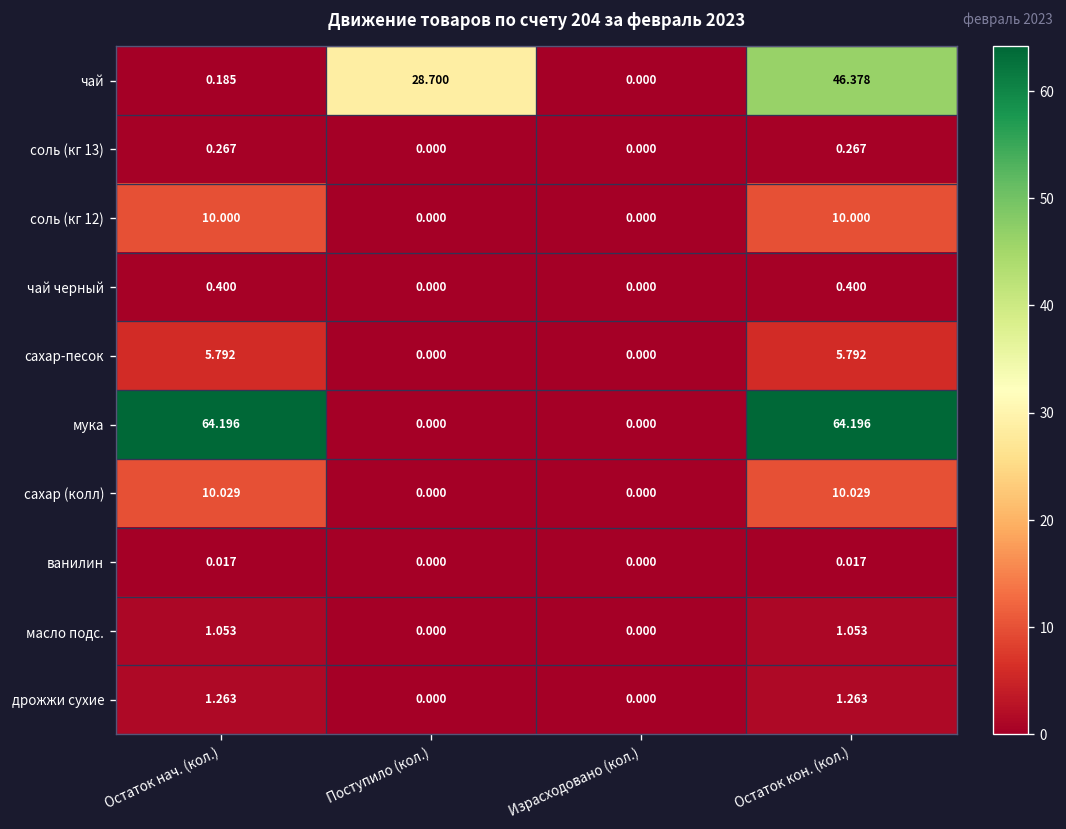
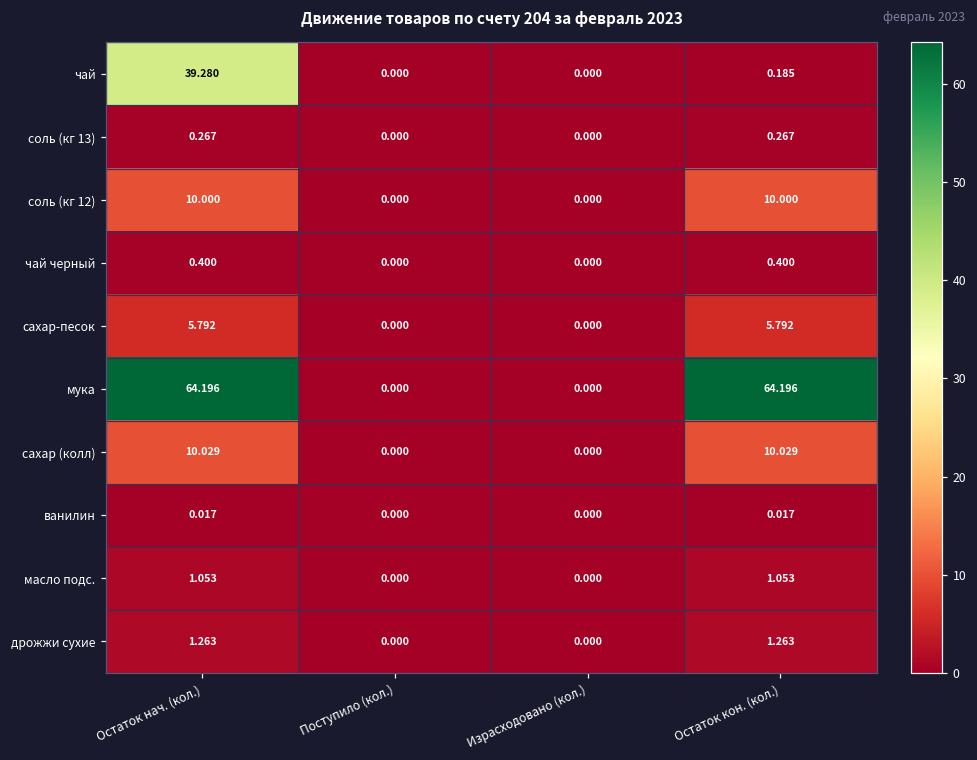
  {
    "чай": {
-     "Остаток нач. (кол.)": 0.185,
-     "Поступило (кол.)": 28.700,
+     "Остаток нач. (кол.)": 39.280,
+     "Поступило (кол.)": 0.000,
      "Израсходовано (кол.)": 0.000,
-     "Остаток кон. (кол.)": 46.378
+     "Остаток кон. (кол.)": 0.185
    },
    "соль (кг 13)": {
      "Остаток нач. (кол.)": 0.267,
      "Поступило (кол.)": 0.000,
      "Израсходовано (кол.)": 0.000,
      "Остаток кон. (кол.)": 0.267
    },
    "соль (кг 12)": {
      "Остаток нач. (кол.)": 10.000,
      "Поступило (кол.)": 0.000,
      "Израсходовано (кол.)": 0.000,
      "Остаток кон. (кол.)": 10.000
    },
    "чай черный": {
      "Остаток нач. (кол.)": 0.400,
      "Поступило (кол.)": 0.000,
      "Израсходовано (кол.)": 0.000,
      "Остаток кон. (кол.)": 0.400
    },
    "сахар-песок": {
      "Остаток нач. (кол.)": 5.792,
      "Поступило (кол.)": 0.000,
      "Израсходовано (кол.)": 0.000,
      "Остаток кон. (кол.)": 5.792
    },
    "мука": {
      "Остаток нач. (кол.)": 64.196,
      "Поступило (кол.)": 0.000,
      "Израсходовано (кол.)": 0.000,
      "Остаток кон. (кол.)": 64.196
    },
    "сахар (колл)": {
      "Остаток нач. (кол.)": 10.029,
      "Поступило (кол.)": 0.000,
      "Израсходовано (кол.)": 0.000,
      "Остаток кон. (кол.)": 10.029
    },
    "ванилин": {
      "Остаток нач. (кол.)": 0.017,
      "Поступило (кол.)": 0.000,
      "Израсходовано (кол.)": 0.000,
      "Остаток кон. (кол.)": 0.017
    },
    "масло подс.": {
      "Остаток нач. (кол.)": 1.053,
      "Поступило (кол.)": 0.000,
      "Израсходовано (кол.)": 0.000,
      "Остаток кон. (кол.)": 1.053
    },
    "дрожжи сухие": {
      "Остаток нач. (кол.)": 1.263,
      "Поступило (кол.)": 0.000,
      "Израсходовано (кол.)": 0.000,
      "Остаток кон. (кол.)": 1.263
    }
  }
